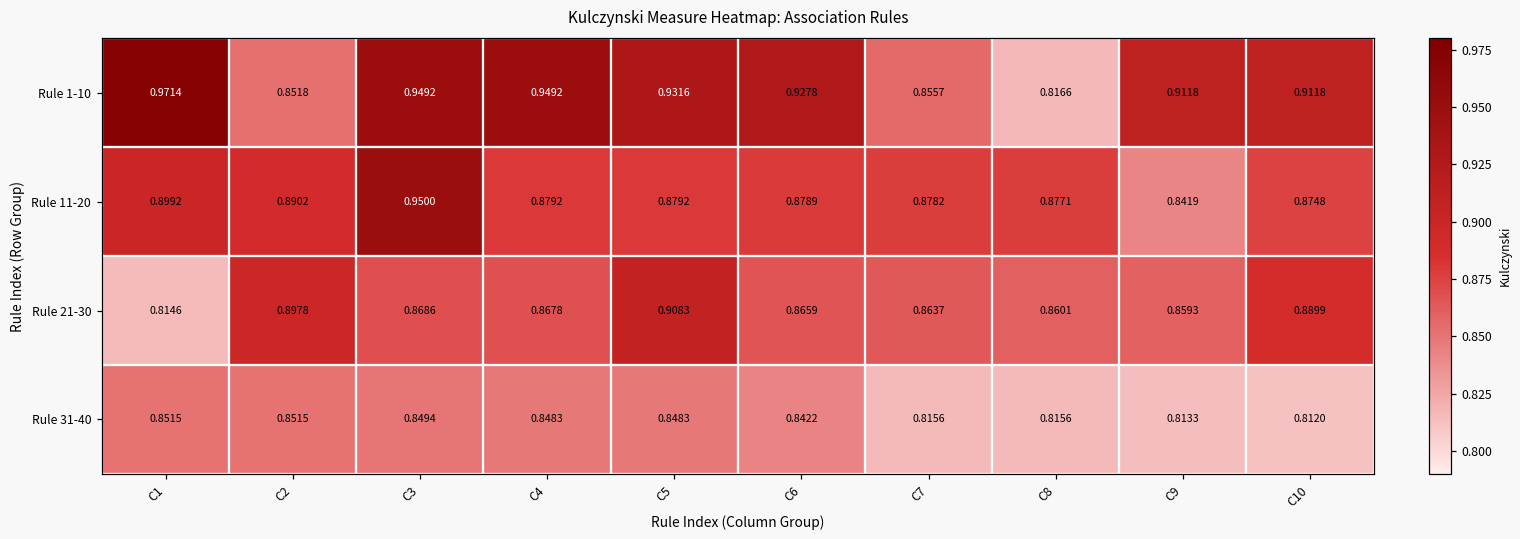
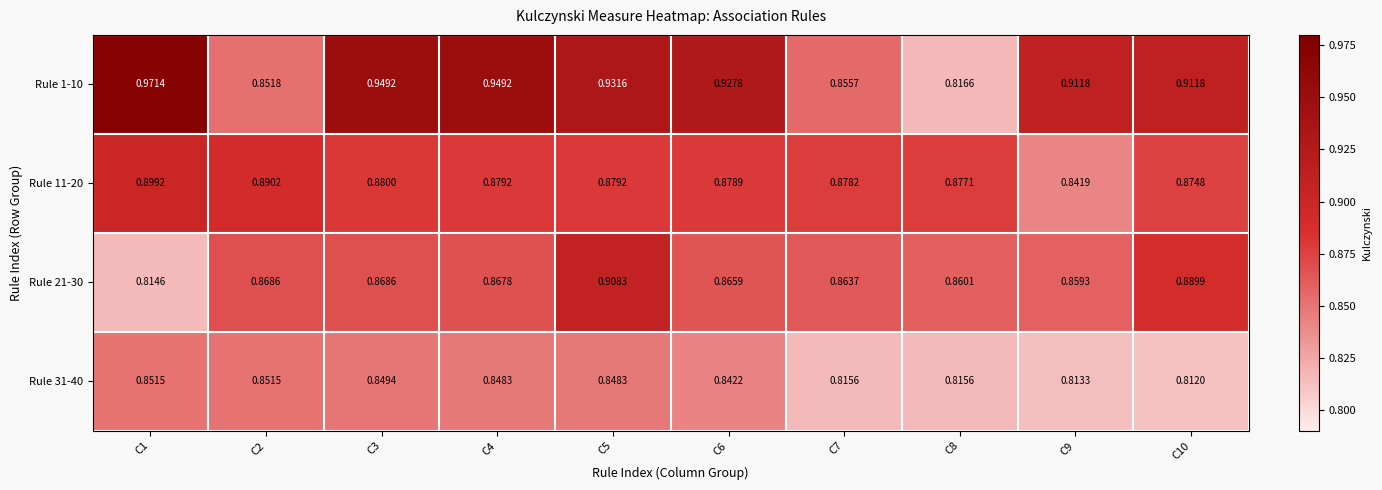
  {
    "Rule 1-10": {
      "C1": 0.9714,
      "C2": 0.8518,
      "C3": 0.9492,
      "C4": 0.9492,
      "C5": 0.9316,
      "C6": 0.9278,
      "C7": 0.8557,
      "C8": 0.8166,
      "C9": 0.9118,
      "C10": 0.9118
    },
    "Rule 11-20": {
      "C1": 0.8992,
      "C2": 0.8902,
-     "C3": 0.9500,
+     "C3": 0.8800,
      "C4": 0.8792,
      "C5": 0.8792,
      "C6": 0.8789,
      "C7": 0.8782,
      "C8": 0.8771,
      "C9": 0.8419,
      "C10": 0.8748
    },
    "Rule 21-30": {
      "C1": 0.8146,
-     "C2": 0.8978,
+     "C2": 0.8686,
      "C3": 0.8686,
      "C4": 0.8678,
      "C5": 0.9083,
      "C6": 0.8659,
      "C7": 0.8637,
      "C8": 0.8601,
      "C9": 0.8593,
      "C10": 0.8899
    },
    "Rule 31-40": {
      "C1": 0.8515,
      "C2": 0.8515,
      "C3": 0.8494,
      "C4": 0.8483,
      "C5": 0.8483,
      "C6": 0.8422,
      "C7": 0.8156,
      "C8": 0.8156,
      "C9": 0.8133,
      "C10": 0.8120
    }
  }
